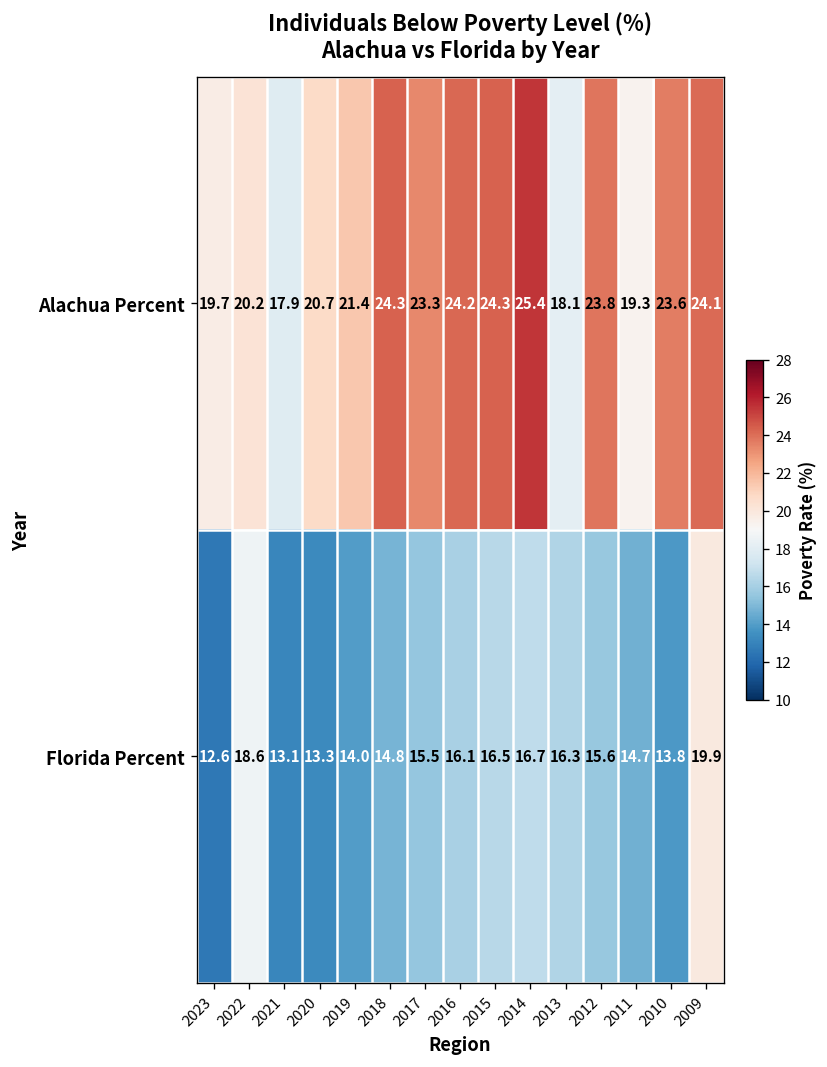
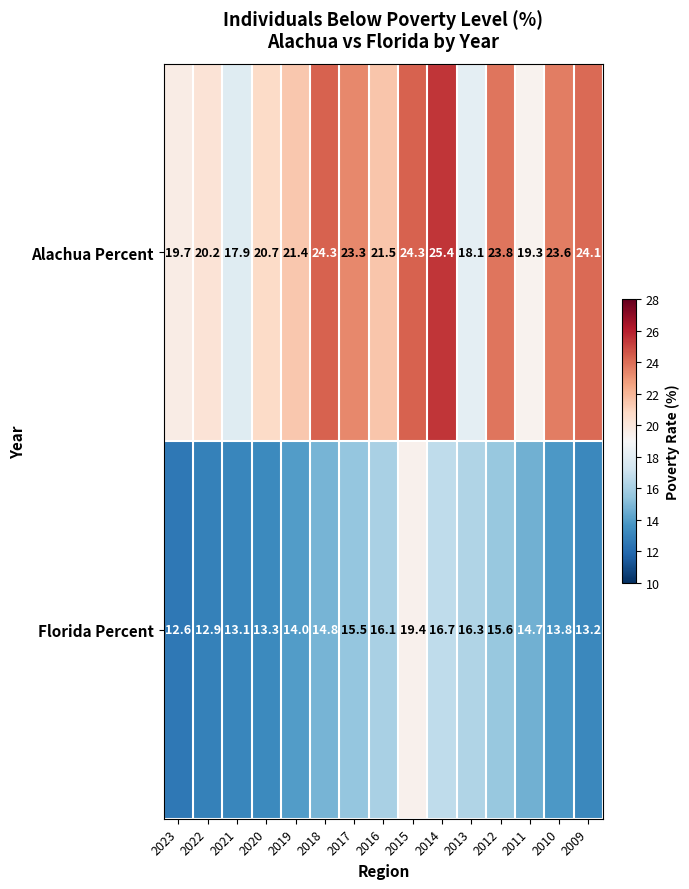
  {
    "Alachua Percent": {
      "2023": 19.7,
      "2022": 20.2,
      "2021": 17.9,
      "2020": 20.7,
      "2019": 21.4,
      "2018": 24.3,
      "2017": 23.3,
-     "2016": 24.2,
+     "2016": 21.5,
      "2015": 24.3,
      "2014": 25.4,
      "2013": 18.1,
      "2012": 23.8,
      "2011": 19.3,
      "2010": 23.6,
      "2009": 24.1
    },
    "Florida Percent": {
      "2023": 12.6,
-     "2022": 18.6,
+     "2022": 12.9,
      "2021": 13.1,
      "2020": 13.3,
      "2019": 14.0,
      "2018": 14.8,
      "2017": 15.5,
      "2016": 16.1,
-     "2015": 16.5,
+     "2015": 19.4,
      "2014": 16.7,
      "2013": 16.3,
      "2012": 15.6,
      "2011": 14.7,
      "2010": 13.8,
-     "2009": 19.9
+     "2009": 13.2
    }
  }
